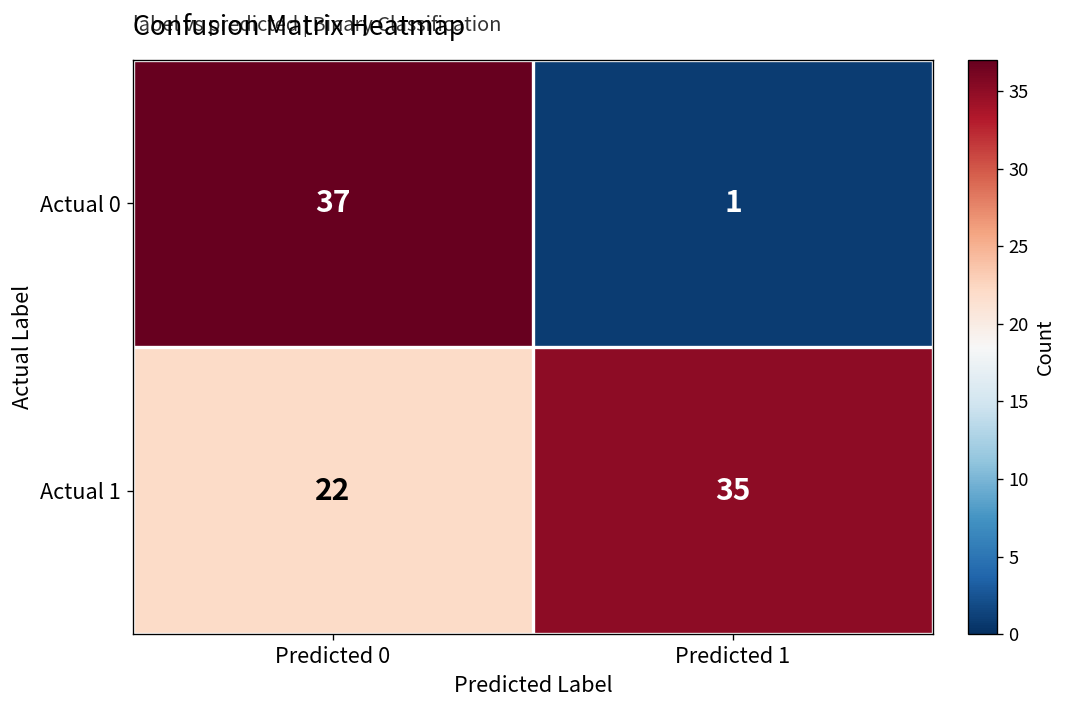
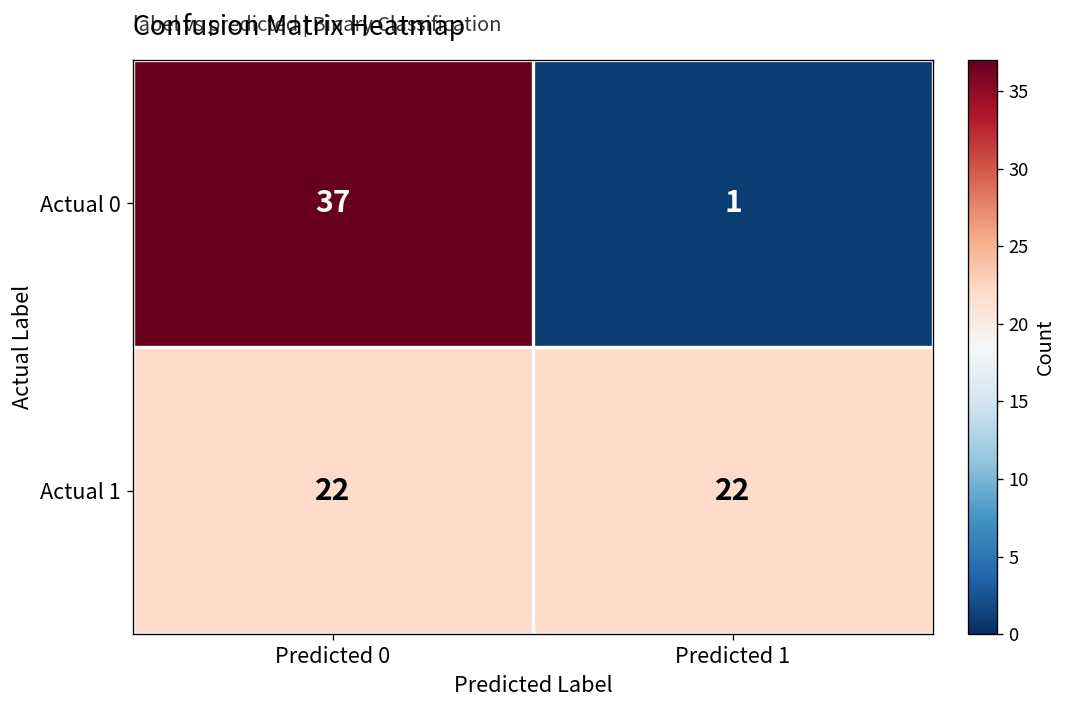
  {
    "Actual 0": {
      "Predicted 0": 37,
      "Predicted 1": 1
    },
    "Actual 1": {
      "Predicted 0": 22,
-     "Predicted 1": 35
+     "Predicted 1": 22
    }
  }
